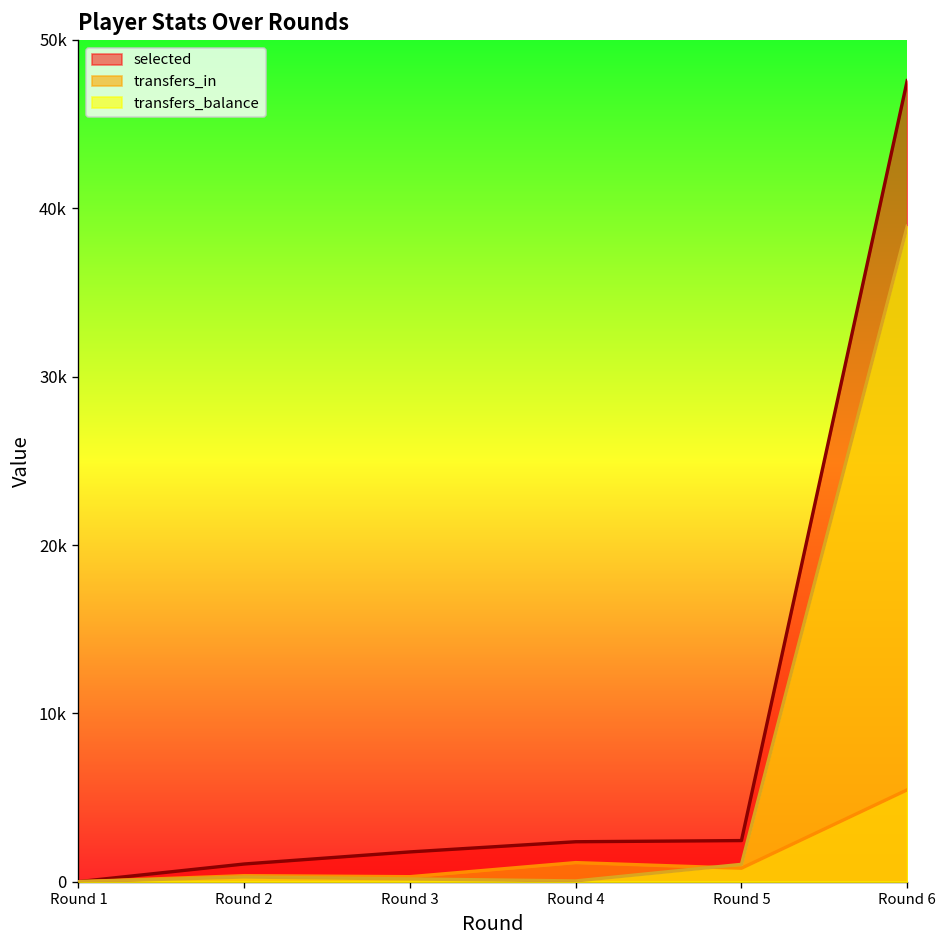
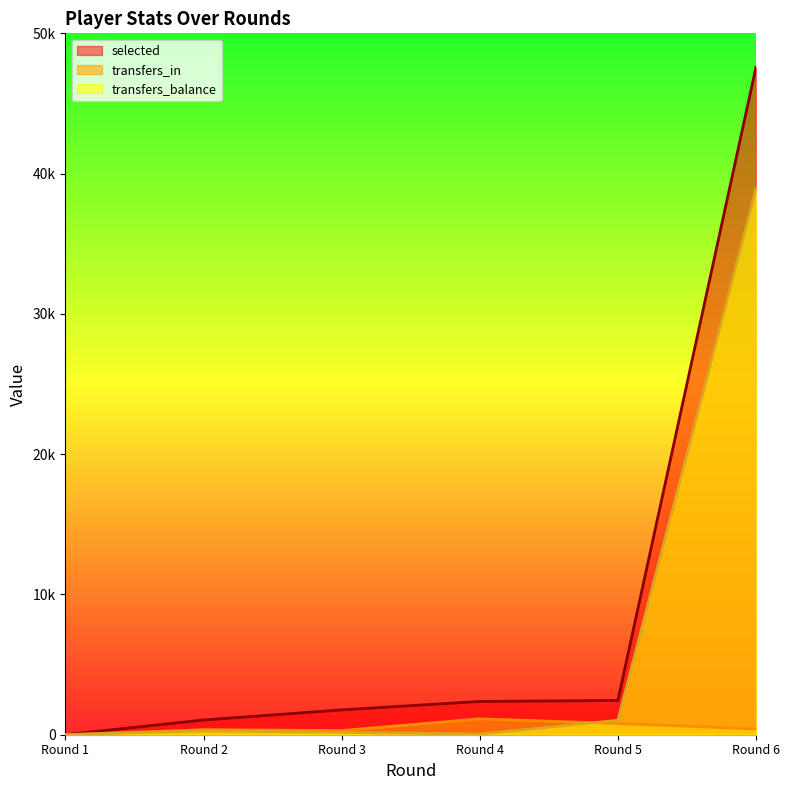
  {
    "selected": {
      "Round 2": 1100,
      "Round 3": 1800,
      "Round 4": 2400,
      "Round 5": 2400,
      "Round 6": 47600
    },
    "transfers_in": {
      "Round 4": 1100,
      "Round 5": 800,
-     "Round 6": 5500
+     "Round 6": 400
    },
    "transfers_balance": {
      "Round 4": 0,
      "Round 5": 1000,
      "Round 6": 38900
    }
  }
